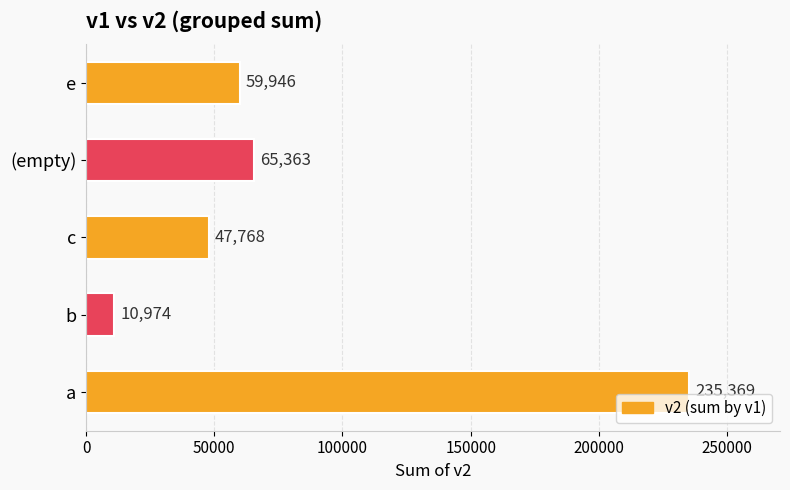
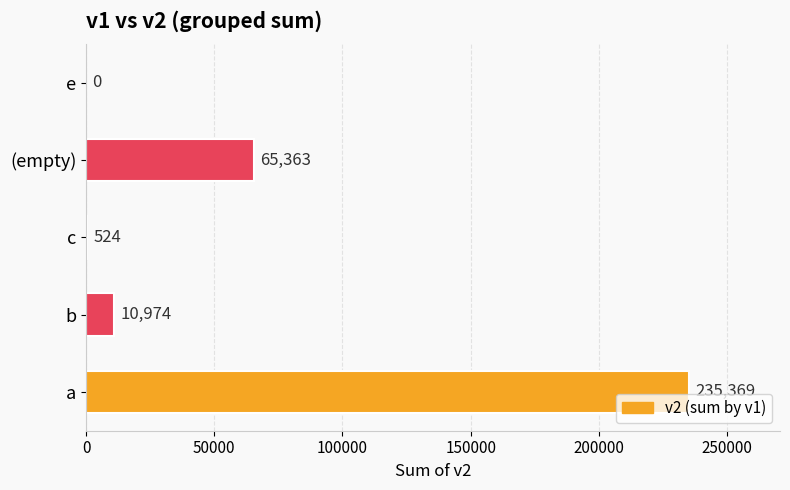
  {
-   "e": "59,946",
+   "e": "0",
    "(empty)": "65,363",
-   "c": "47,768",
+   "c": "524",
    "b": "10,974"
  }
